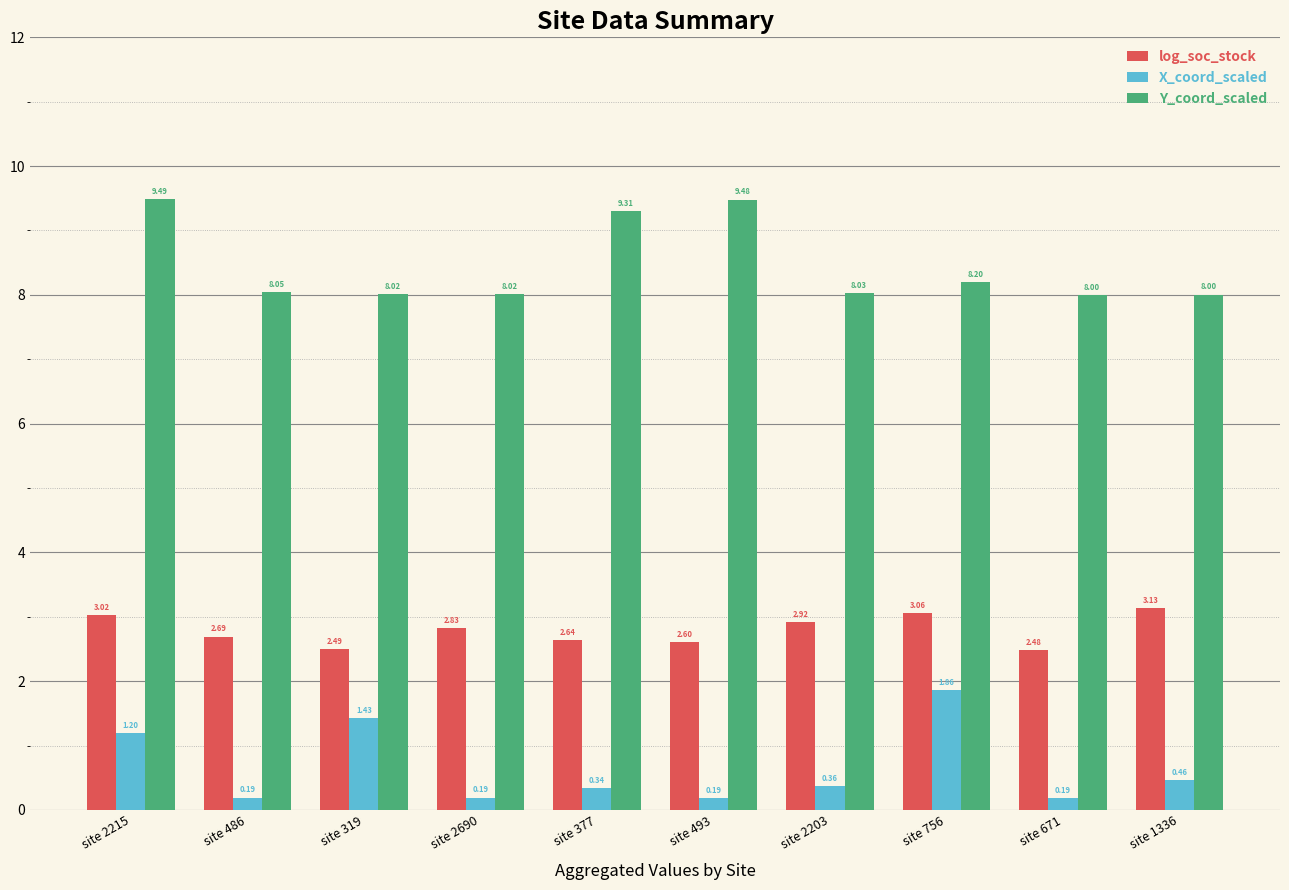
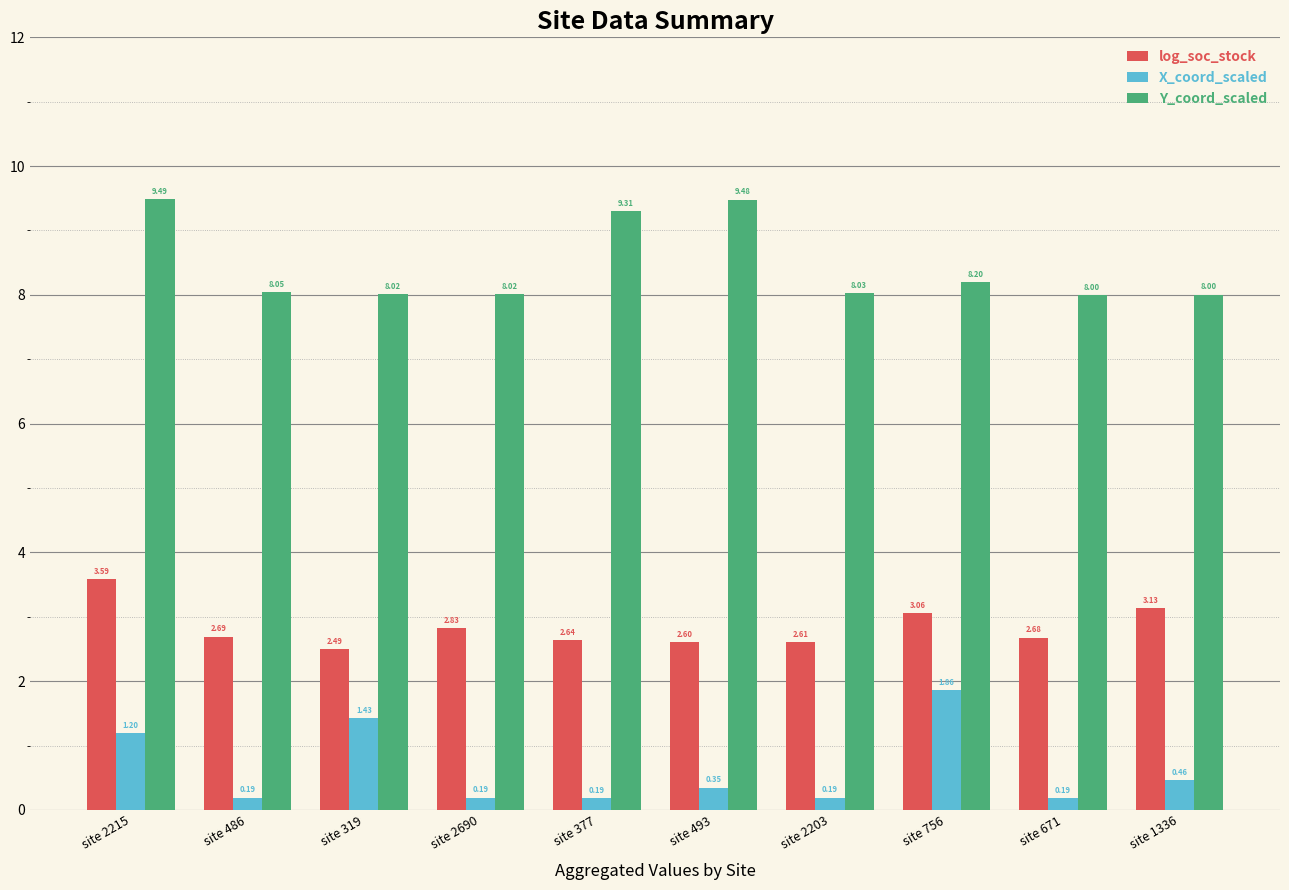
  {
    "log_soc_stock": {
-     "site 2215": 3.02,
+     "site 2215": 3.59,
      "site 486": 2.69,
      "site 319": 2.49,
      "site 2690": 2.83,
      "site 377": 2.64,
      "site 493": 2.60,
-     "site 2203": 2.92,
+     "site 2203": 2.61,
      "site 756": 3.06,
-     "site 671": 2.48,
+     "site 671": 2.68,
      "site 1336": 3.13
    },
    "X_coord_scaled": {
      "site 2215": 1.20,
      "site 486": 0.19,
      "site 319": 1.43,
      "site 2690": 0.19,
-     "site 377": 0.34,
-     "site 493": 0.19,
-     "site 2203": 0.36,
+     "site 377": 0.19,
+     "site 493": 0.35,
+     "site 2203": 0.19,
      "site 756": 1.86,
      "site 671": 0.19,
      "site 1336": 0.46
    },
    "Y_coord_scaled": {
      "site 2215": 9.49,
      "site 486": 8.05,
      "site 319": 8.02,
      "site 2690": 8.02,
      "site 377": 9.31,
      "site 493": 9.48,
      "site 2203": 8.03,
      "site 756": 8.20,
      "site 671": 8.00,
      "site 1336": 8.00
    }
  }
